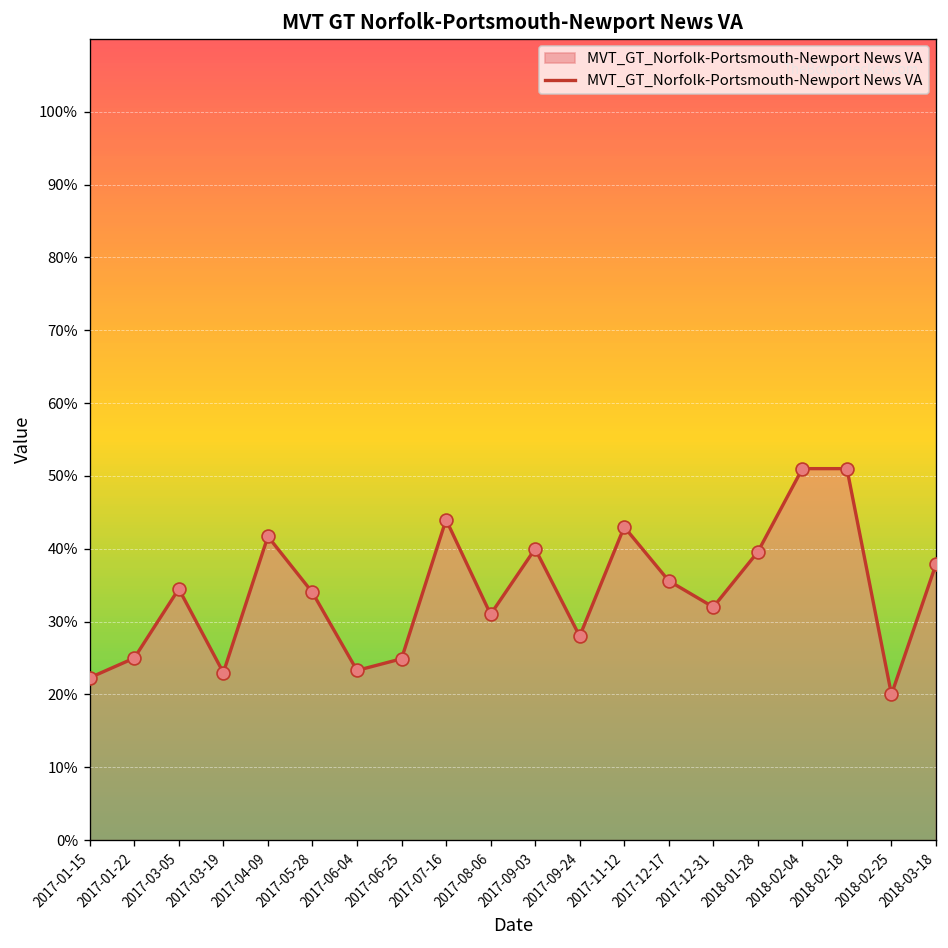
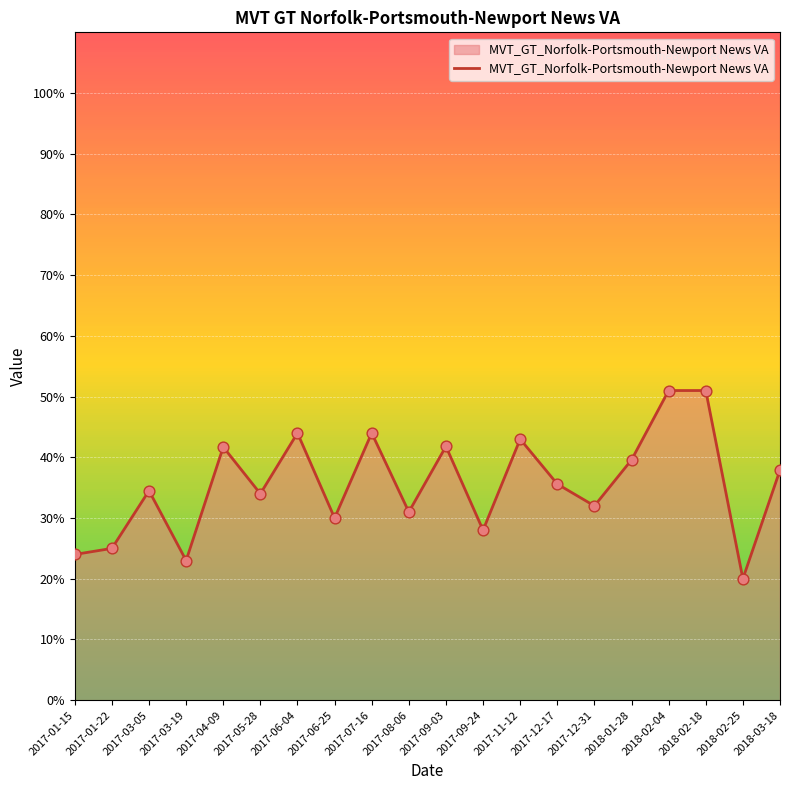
  {
-   "2017-01-15": "22%",
+   "2017-01-15": "24%",
    "2017-01-22": "25%",
    "2017-03-05": "35%",
    "2017-03-19": "23%",
    "2017-04-09": "42%",
    "2017-05-28": "34%",
-   "2017-06-04": "23%",
-   "2017-06-25": "25%",
+   "2017-06-04": "44%",
+   "2017-06-25": "30%",
    "2017-07-16": "44%",
    "2017-08-06": "31%",
-   "2017-09-03": "40%",
+   "2017-09-03": "42%",
    "2017-09-24": "28%",
    "2017-11-12": "43%",
    "2017-12-17": "36%",
    "2017-12-31": "32%",
    "2018-01-28": "40%",
    "2018-02-04": "51%",
    "2018-02-18": "51%",
    "2018-02-25": "20%",
    "2018-03-18": "38%"
  }
